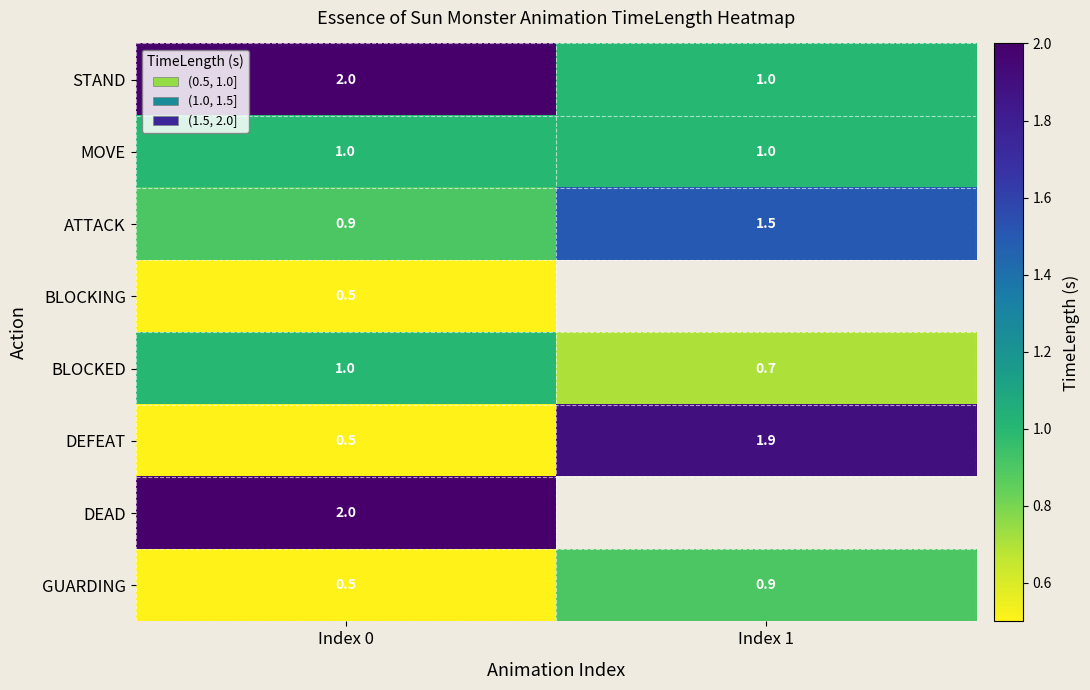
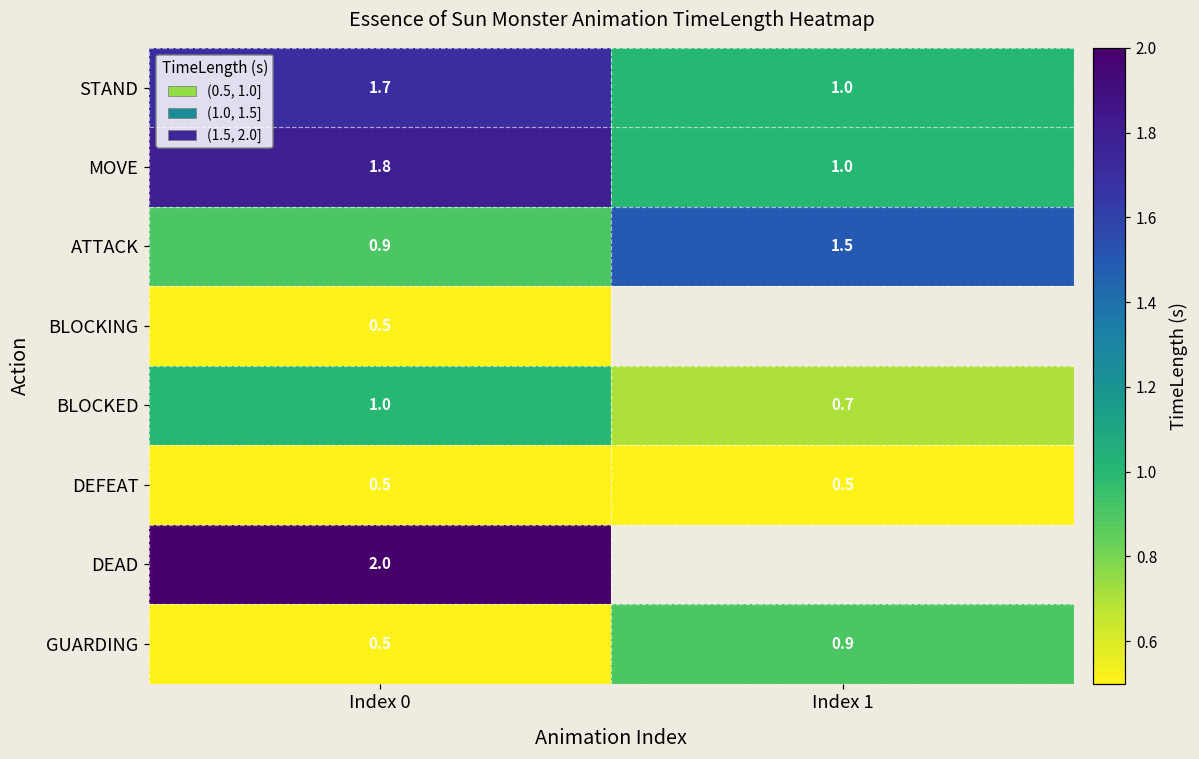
  {
    "STAND": {
-     "Index 0": 2.0,
+     "Index 0": 1.7,
      "Index 1": 1.0
    },
    "MOVE": {
-     "Index 0": 1.0,
+     "Index 0": 1.8,
      "Index 1": 1.0
    },
    "ATTACK": {
      "Index 0": 0.9,
      "Index 1": 1.5
    },
    "BLOCKING": {
      "Index 0": 0.5
    },
    "BLOCKED": {
      "Index 0": 1.0,
      "Index 1": 0.7
    },
    "DEFEAT": {
      "Index 0": 0.5,
-     "Index 1": 1.9
+     "Index 1": 0.5
    },
    "DEAD": {
      "Index 0": 2.0
    },
    "GUARDING": {
      "Index 0": 0.5,
      "Index 1": 0.9
    }
  }
